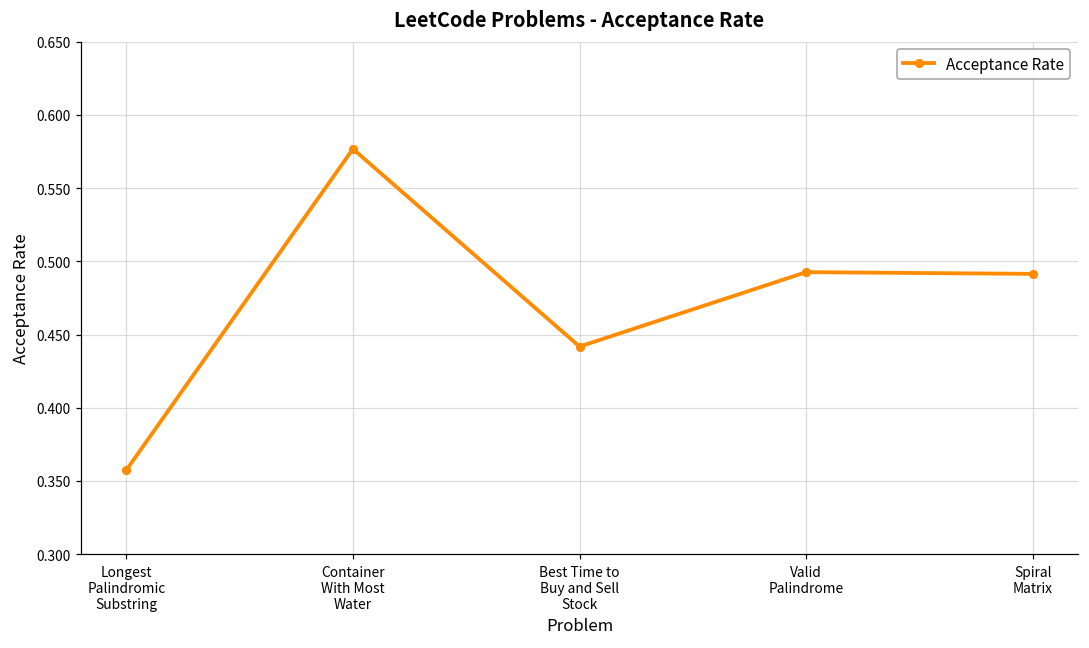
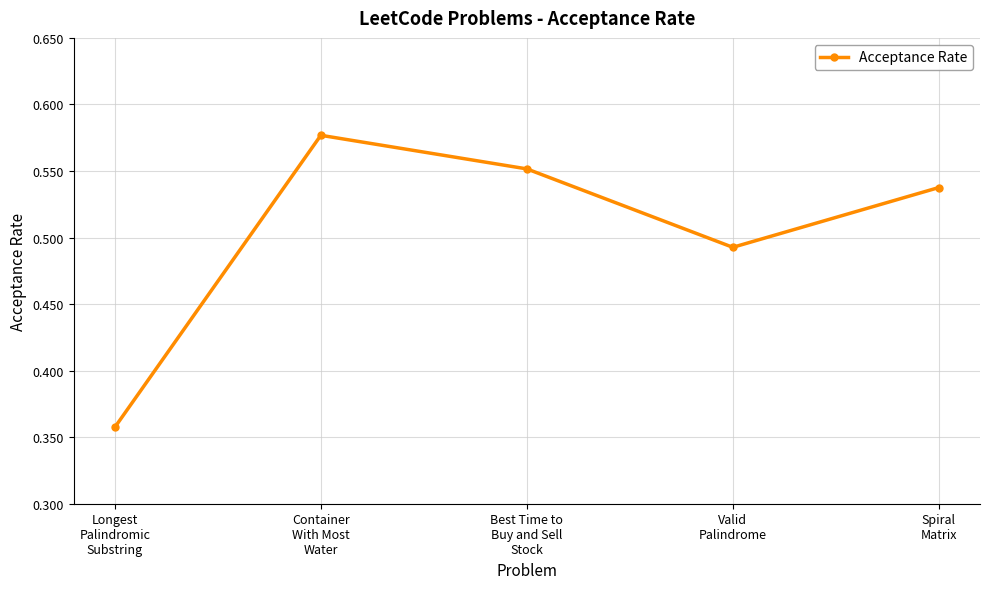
  {
    "Longest Palindromic Substring": 0.357,
    "Container With Most Water": 0.577,
-   "Best Time to Buy and Sell Stock": 0.442,
+   "Best Time to Buy and Sell Stock": 0.552,
    "Valid Palindrome": 0.493,
-   "Spiral Matrix": 0.491
+   "Spiral Matrix": 0.538
  }
